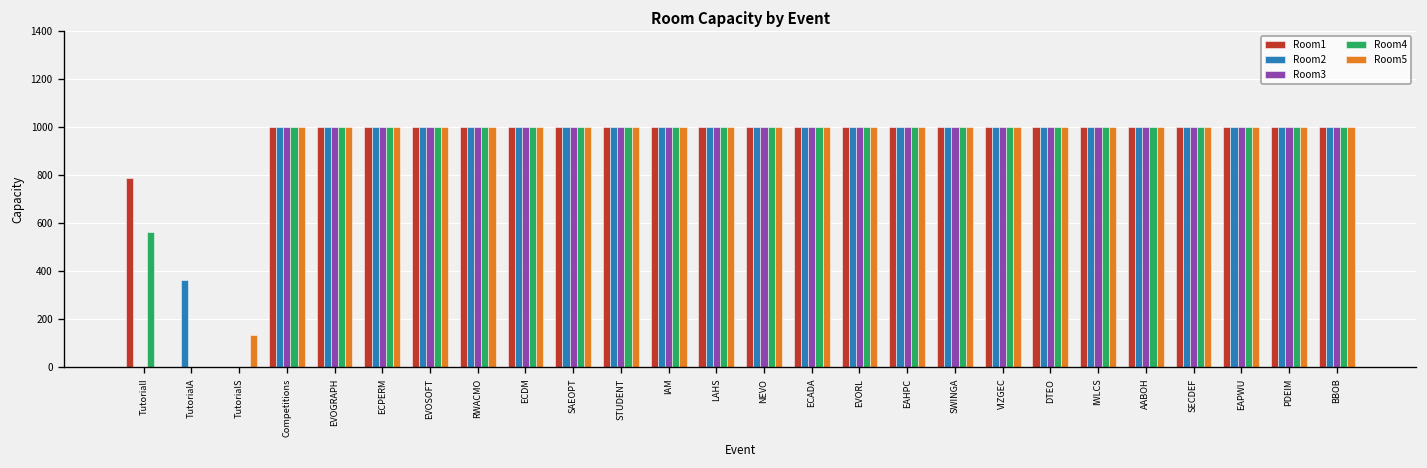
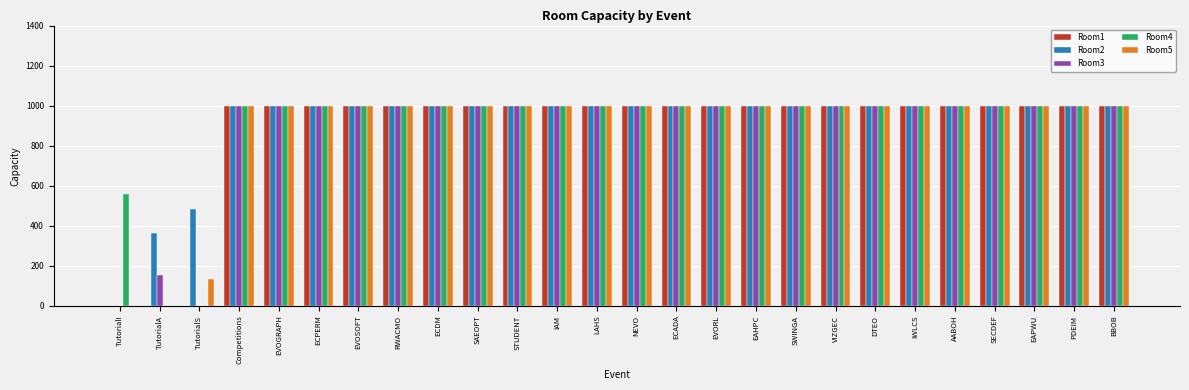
  {
    "Room1": {
-     "TutorialI": 790,
+     "TutorialI": 0,
      "TutorialA": 0,
      "TutorialS": 0,
      "Competitions": 1000,
      "EVOGRAPH": 1000,
      "ECPERM": 1000,
      "EVOSOFT": 1000,
      "RWACMO": 1000,
      "ECDM": 1000,
      "SAEOPT": 1000,
      "STUDENT": 1000,
      "IAM": 1000,
      "LAHS": 1000,
      "NEVO": 1000,
      "ECADA": 1000,
      "EVORL": 1000,
      "EAHPC": 1000,
      "SWINGA": 1000,
      "VIZGEC": 1000,
      "DTEO": 1000,
      "IWLCS": 1000,
      "AABOH": 1000,
      "SECDEF": 1000,
      "EAPWU": 1000,
      "PDEIM": 1000,
      "BBOB": 1000
    },
    "Room2": {
      "TutorialI": 0,
      "TutorialA": 360,
-     "TutorialS": 0,
+     "TutorialS": 490,
      "Competitions": 1000,
      "EVOGRAPH": 1000,
      "ECPERM": 1000,
      "EVOSOFT": 1000,
      "RWACMO": 1000,
      "ECDM": 1000,
      "SAEOPT": 1000,
      "STUDENT": 1000,
      "IAM": 1000,
      "LAHS": 1000,
      "NEVO": 1000,
      "ECADA": 1000,
      "EVORL": 1000,
      "EAHPC": 1000,
      "SWINGA": 1000,
      "VIZGEC": 1000,
      "DTEO": 1000,
      "IWLCS": 1000,
      "AABOH": 1000,
      "SECDEF": 1000,
      "EAPWU": 1000,
      "PDEIM": 1000,
      "BBOB": 1000
    },
    "Room3": {
      "TutorialI": 0,
-     "TutorialA": 0,
+     "TutorialA": 150,
      "TutorialS": 0,
      "Competitions": 1000,
      "EVOGRAPH": 1000,
      "ECPERM": 1000,
      "EVOSOFT": 1000,
      "RWACMO": 1000,
      "ECDM": 1000,
      "SAEOPT": 1000,
      "STUDENT": 1000,
      "IAM": 1000,
      "LAHS": 1000,
      "NEVO": 1000,
      "ECADA": 1000,
      "EVORL": 1000,
      "EAHPC": 1000,
      "SWINGA": 1000,
      "VIZGEC": 1000,
      "DTEO": 1000,
      "IWLCS": 1000,
      "AABOH": 1000,
      "SECDEF": 1000,
      "EAPWU": 1000,
      "PDEIM": 1000,
      "BBOB": 1000
    },
    "Room4": {
      "TutorialI": 560,
      "TutorialA": 0,
      "TutorialS": 0,
      "Competitions": 1000,
      "EVOGRAPH": 1000,
      "ECPERM": 1000,
      "EVOSOFT": 1000,
      "RWACMO": 1000,
      "ECDM": 1000,
      "SAEOPT": 1000,
      "STUDENT": 1000,
      "IAM": 1000,
      "LAHS": 1000,
      "NEVO": 1000,
      "ECADA": 1000,
      "EVORL": 1000,
      "EAHPC": 1000,
      "SWINGA": 1000,
      "VIZGEC": 1000,
      "DTEO": 1000,
      "IWLCS": 1000,
      "AABOH": 1000,
      "SECDEF": 1000,
      "EAPWU": 1000,
      "PDEIM": 1000,
      "BBOB": 1000
    },
    "Room5": {
      "TutorialI": 0,
      "TutorialA": 0,
      "TutorialS": 130,
      "Competitions": 1000,
      "EVOGRAPH": 1000,
      "ECPERM": 1000,
      "EVOSOFT": 1000,
      "RWACMO": 1000,
      "ECDM": 1000,
      "SAEOPT": 1000,
      "STUDENT": 1000,
      "IAM": 1000,
      "LAHS": 1000,
      "NEVO": 1000,
      "ECADA": 1000,
      "EVORL": 1000,
      "EAHPC": 1000,
      "SWINGA": 1000,
      "VIZGEC": 1000,
      "DTEO": 1000,
      "IWLCS": 1000,
      "AABOH": 1000,
      "SECDEF": 1000,
      "EAPWU": 1000,
      "PDEIM": 1000,
      "BBOB": 1000
    }
  }
